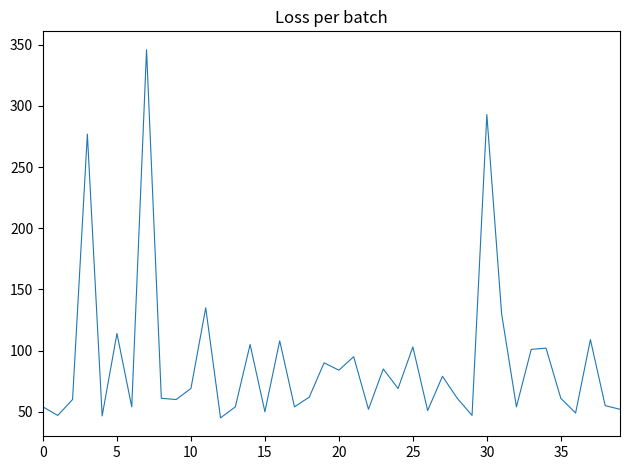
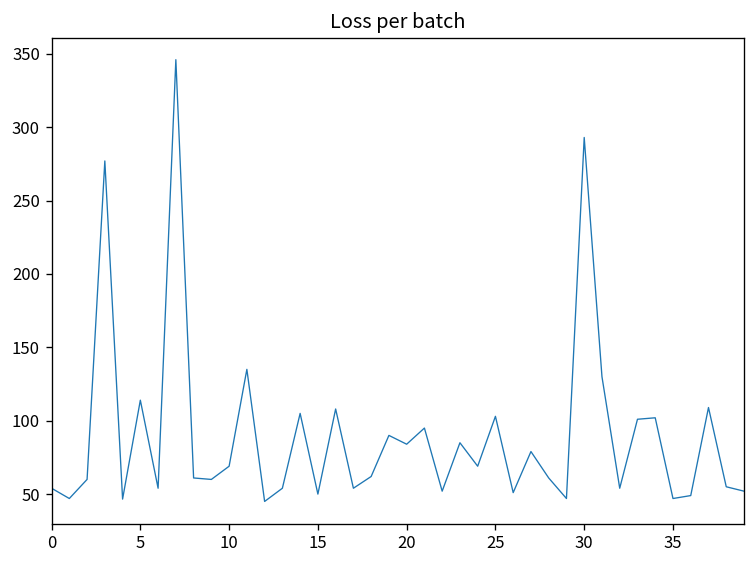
  {
    "0": 54,
    "5": 114,
    "10": 69,
    "15": 50,
    "20": 84,
    "25": 103,
    "30": 293,
-   "35": 61
+   "35": 47
  }
